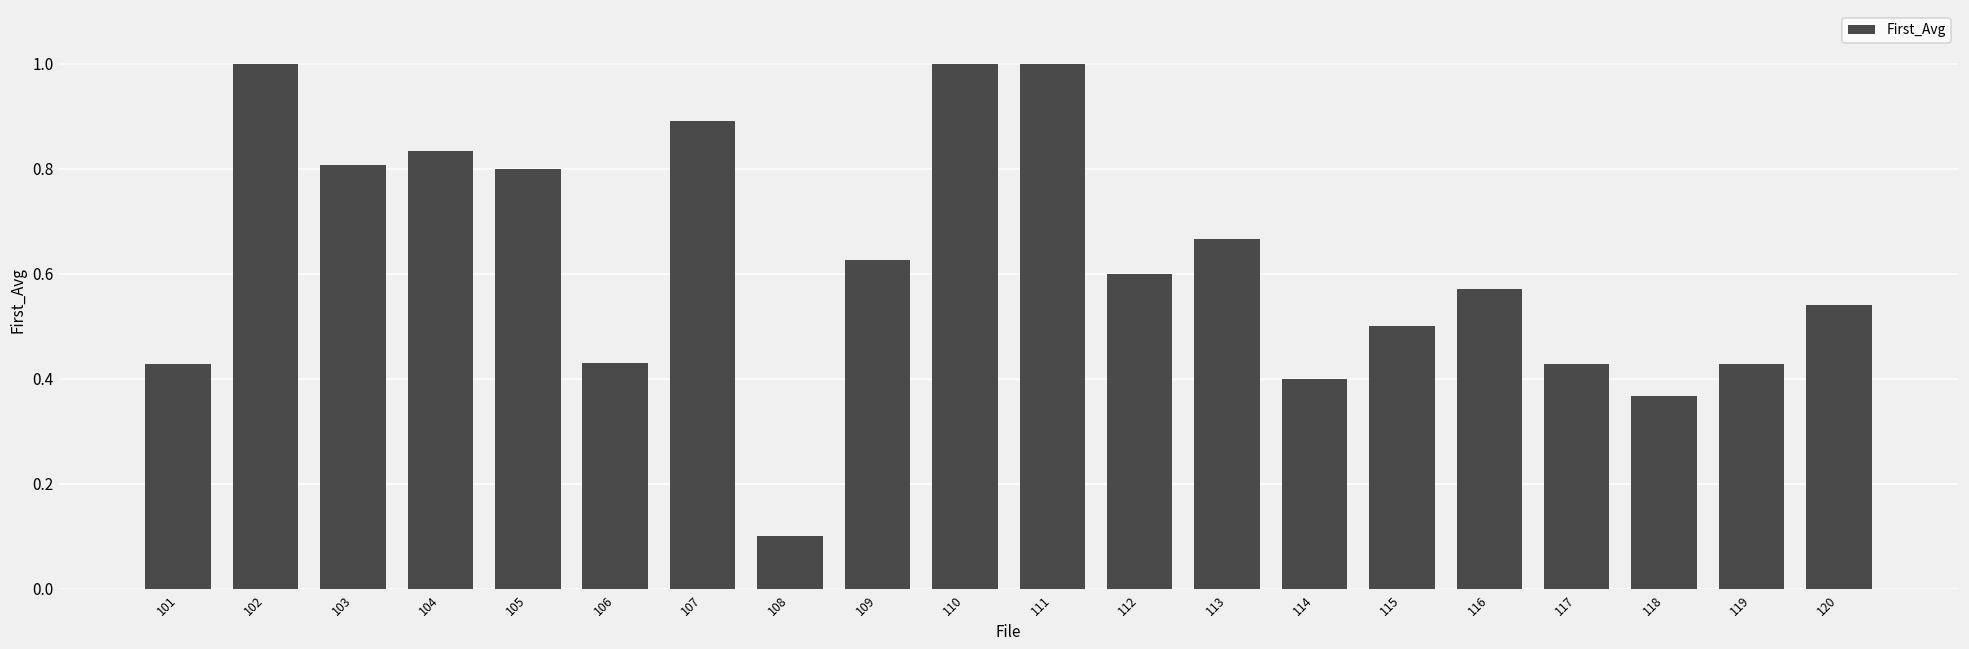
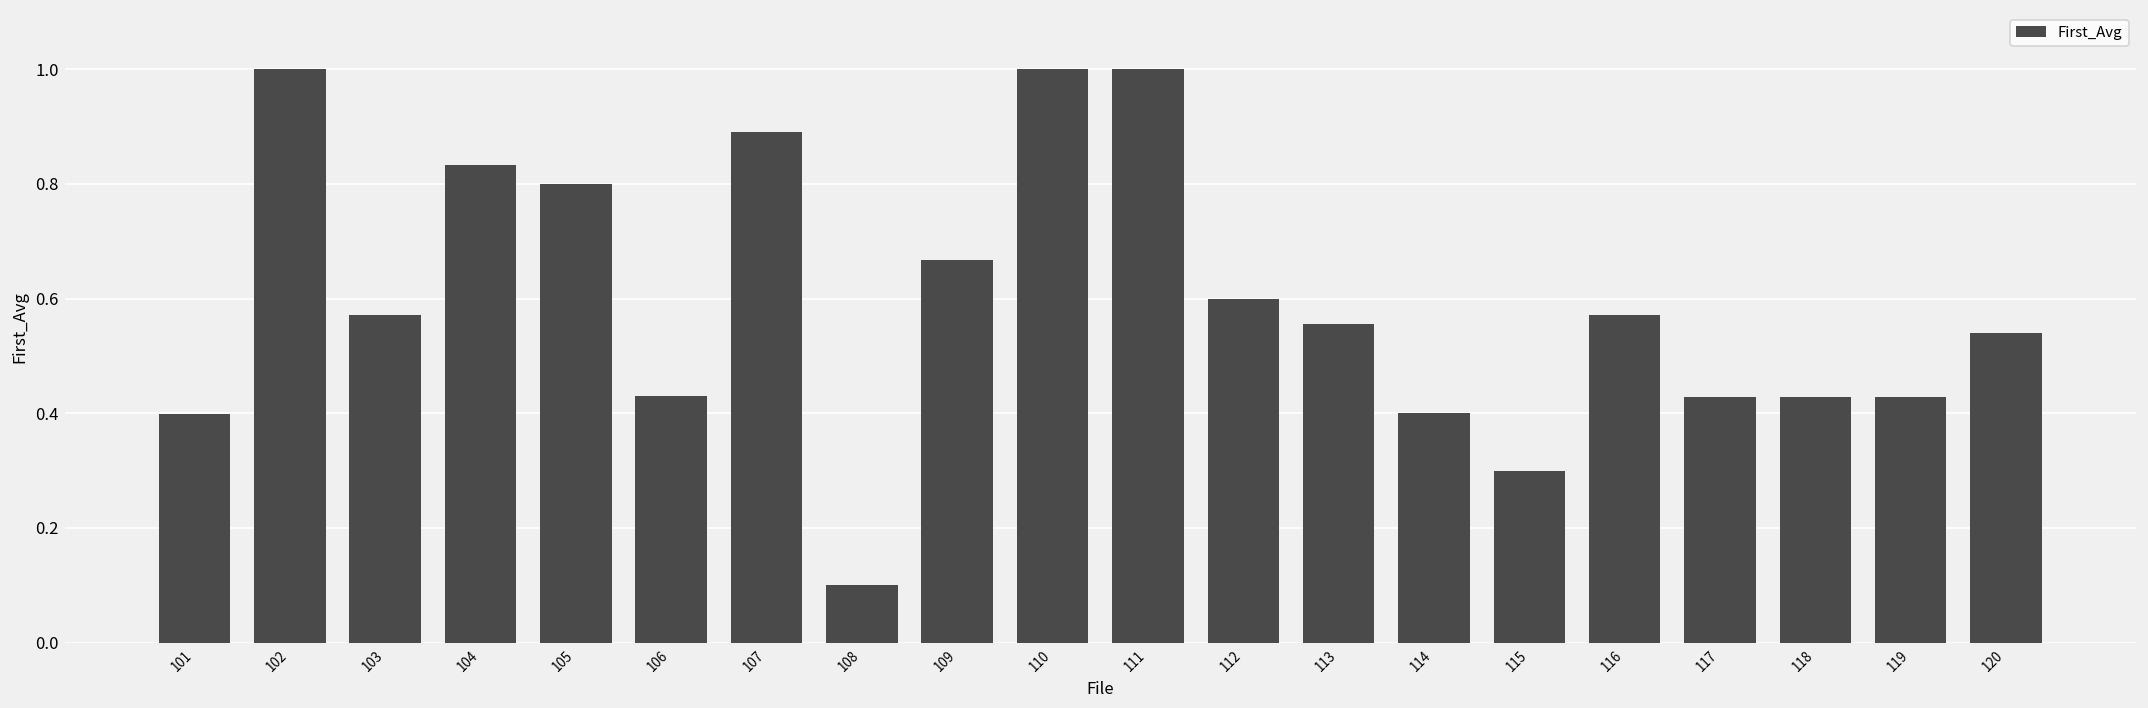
  {
-   "101": 0.43,
+   "101": 0.40,
    "102": 1.00,
-   "103": 0.81,
+   "103": 0.57,
    "104": 0.83,
    "105": 0.80,
    "106": 0.43,
    "107": 0.89,
    "108": 0.10,
-   "109": 0.63,
+   "109": 0.67,
    "110": 1.00,
    "111": 1.00,
    "112": 0.60,
-   "113": 0.67,
+   "113": 0.56,
    "114": 0.40,
-   "115": 0.5,
+   "115": 0.3,
    "116": 0.57,
    "117": 0.43,
-   "118": 0.37,
+   "118": 0.43,
    "119": 0.43,
    "120": 0.54
  }
